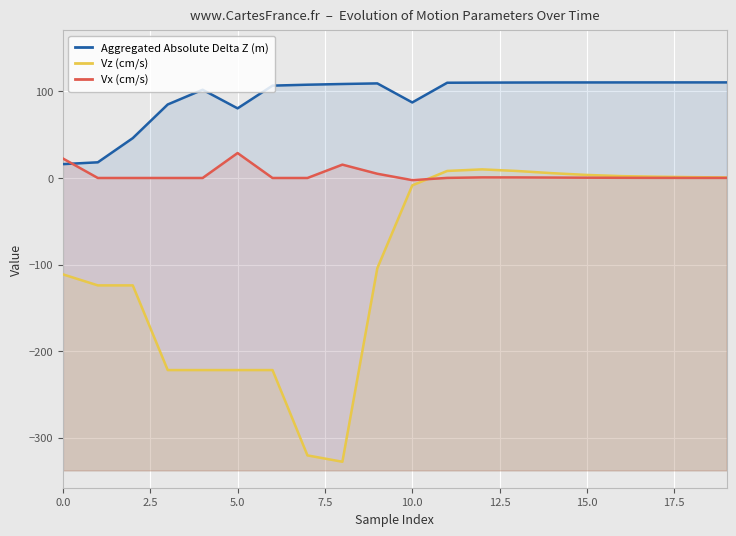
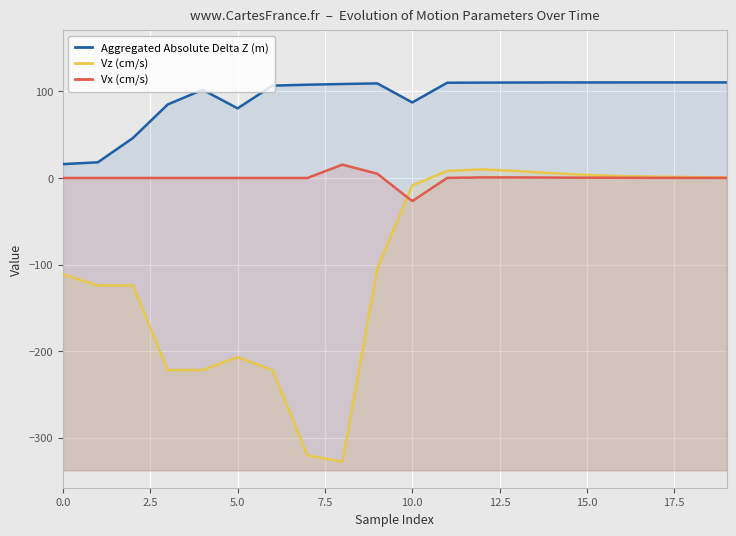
  {
    "Aggregated Absolute Delta Z (m)": {
      "0.0": 20,
      "5.0": 80,
      "10.0": 90,
      "15.0": 110
    },
    "Vz (cm/s)": {
      "0.0": -110,
-     "5.0": -220,
+     "5.0": -210,
      "10.0": -10,
      "15.0": 0
    },
    "Vx (cm/s)": {
-     "0.0": 20,
-     "5.0": 30,
-     "10.0": 0,
+     "0.0": 0,
+     "5.0": 0,
+     "10.0": -30,
      "15.0": 0
    }
  }
